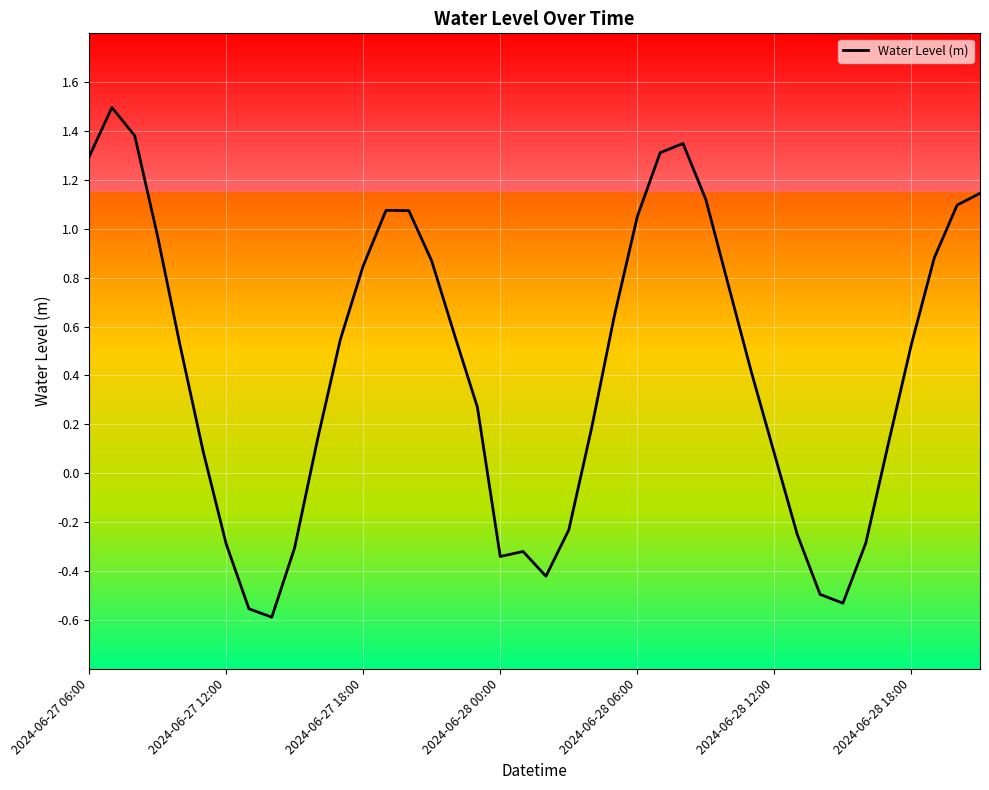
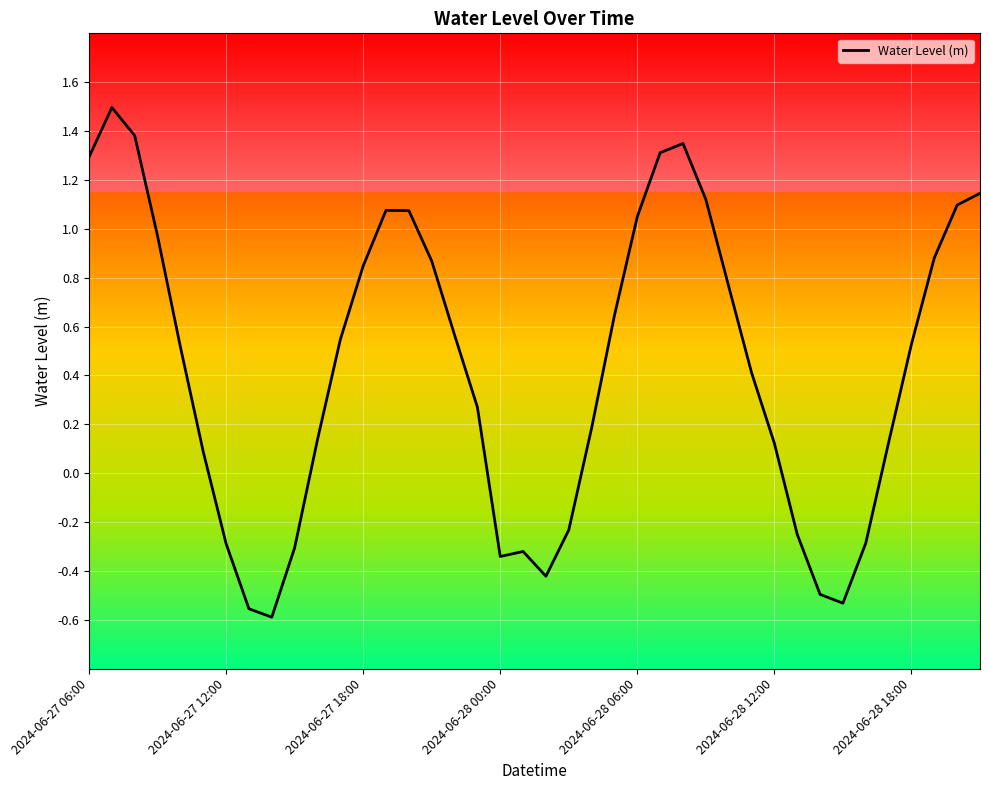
  {
    "2024-06-27 06:00": 1.29,
    "2024-06-27 12:00": -0.29,
    "2024-06-27 18:00": 0.85,
    "2024-06-28 00:00": -0.34,
    "2024-06-28 06:00": 1.05,
-   "2024-06-28 12:00": 0.08,
+   "2024-06-28 12:00": 0.12,
    "2024-06-28 18:00": 0.53
  }
